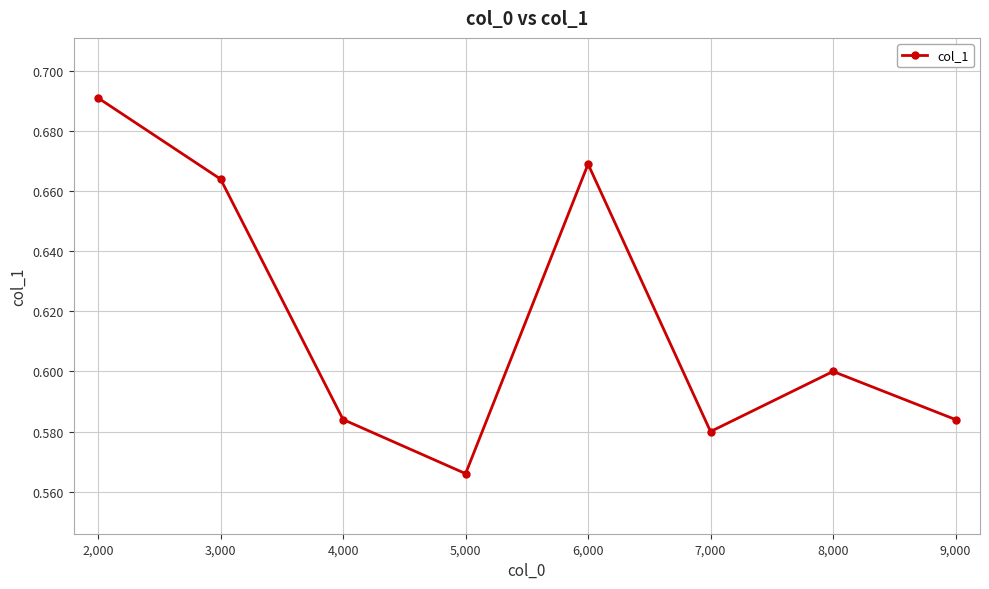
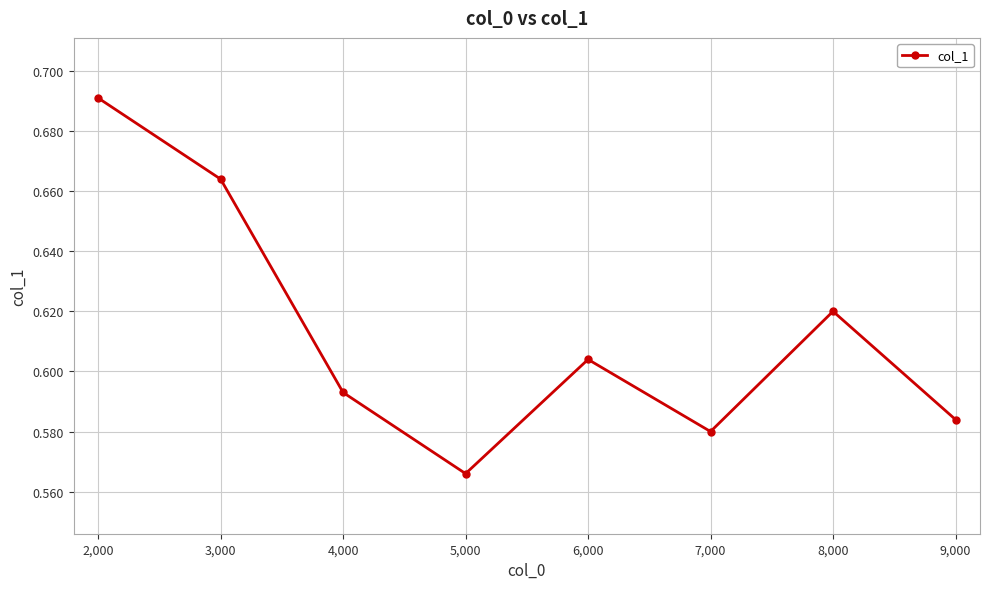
  {
    "2,000": 0.691,
    "3,000": 0.664,
-   "4,000": 0.584,
+   "4,000": 0.593,
    "5,000": 0.566,
-   "6,000": 0.669,
+   "6,000": 0.604,
    "7,000": 0.580,
-   "8,000": 0.60,
+   "8,000": 0.62,
    "9,000": 0.584
  }
